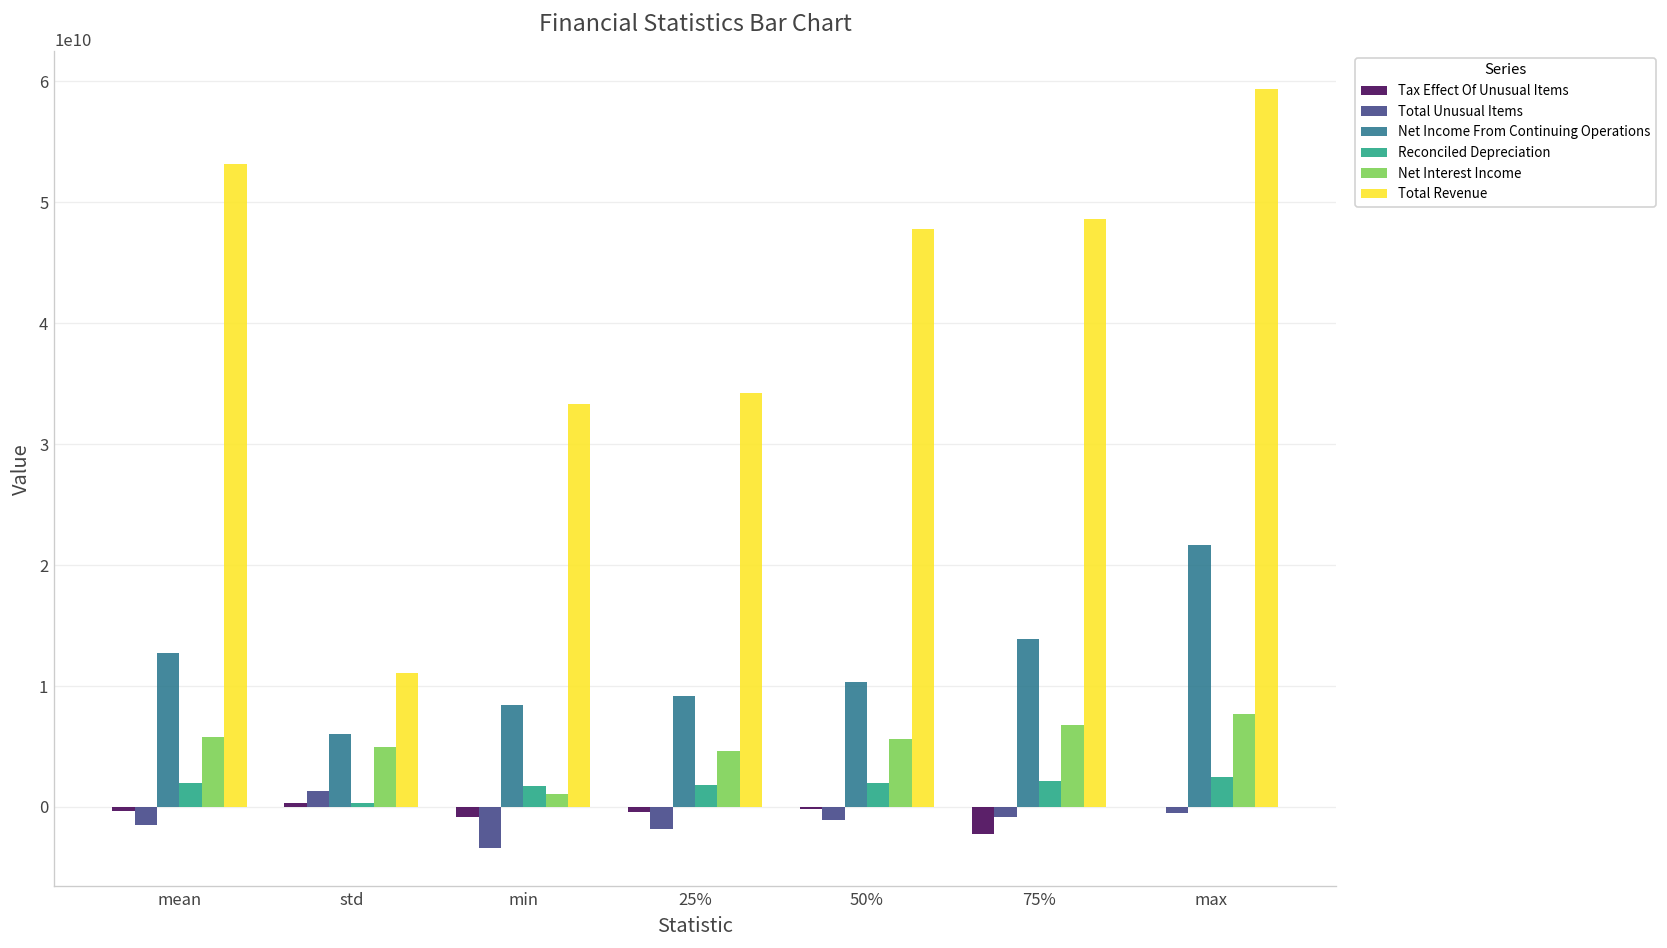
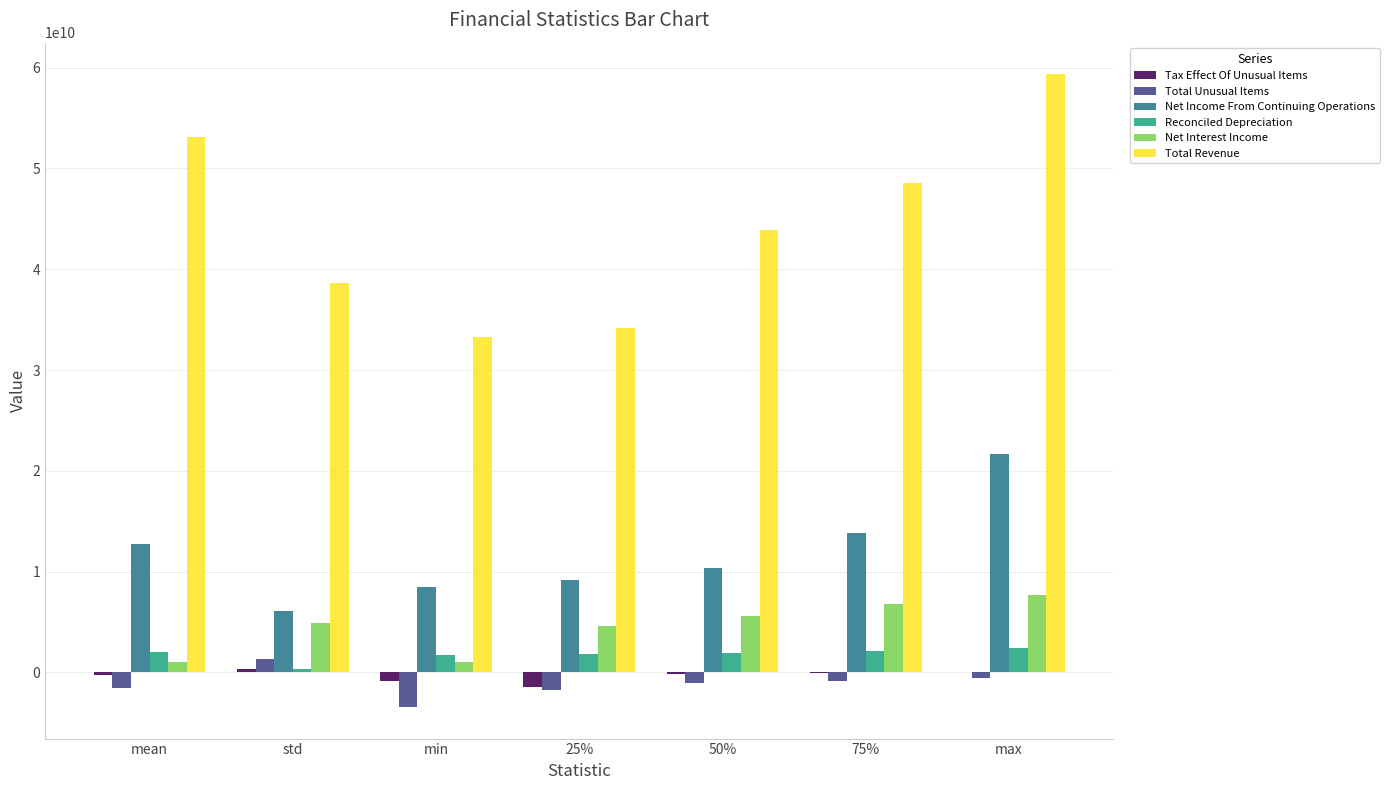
  {
    "Tax Effect Of Unusual Items": {
      "mean": -300000000,
      "std": 400000000,
      "min": -800000000,
-     "25%": -400000000,
-     "75%": -2300000000,
+     "25%": -1400000000,
+     "75%": -100000000,
      "max": 0
    },
    "Net Interest Income": {
-     "mean": 5800000000,
+     "mean": 1000000000,
      "std": 4900000000,
      "min": 1000000000,
      "25%": 4700000000,
      "50%": 5600000000,
      "75%": 6800000000,
      "max": 7700000000
    },
    "Total Revenue": {
      "mean": 53200000000,
-     "std": 11100000000,
+     "std": 38600000000,
      "min": 33300000000,
      "25%": 34200000000,
-     "50%": 47800000000,
+     "50%": 43900000000,
      "75%": 48600000000,
      "max": 59300000000
    }
  }
